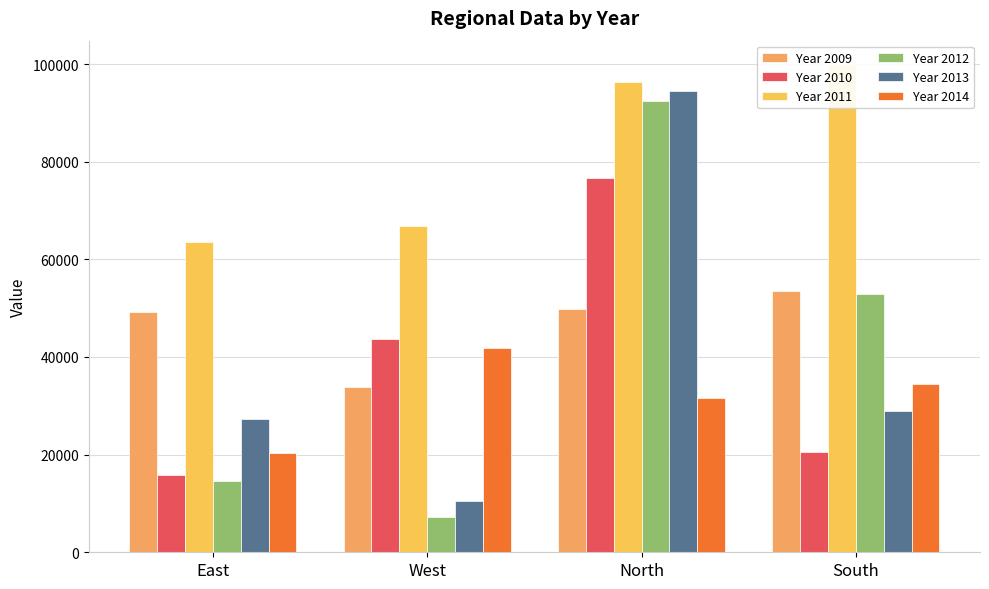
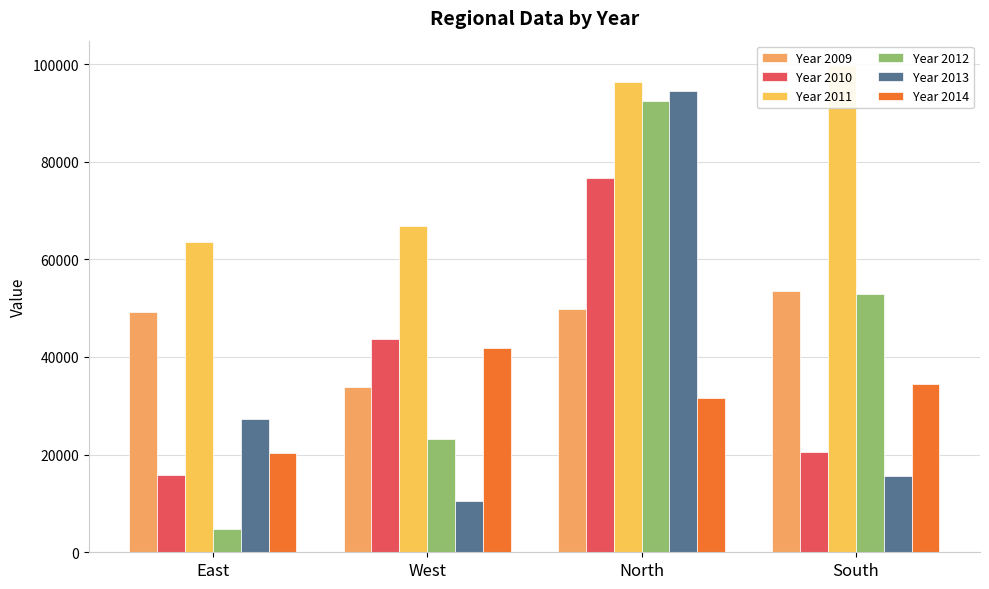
  {
    "Year 2012": {
-     "East": 15000,
-     "West": 7000,
+     "East": 5000,
+     "West": 23000,
      "North": 93000,
      "South": 53000
    },
    "Year 2013": {
      "East": 27000,
      "West": 10000,
      "North": 94000,
-     "South": 29000
+     "South": 16000
    }
  }
